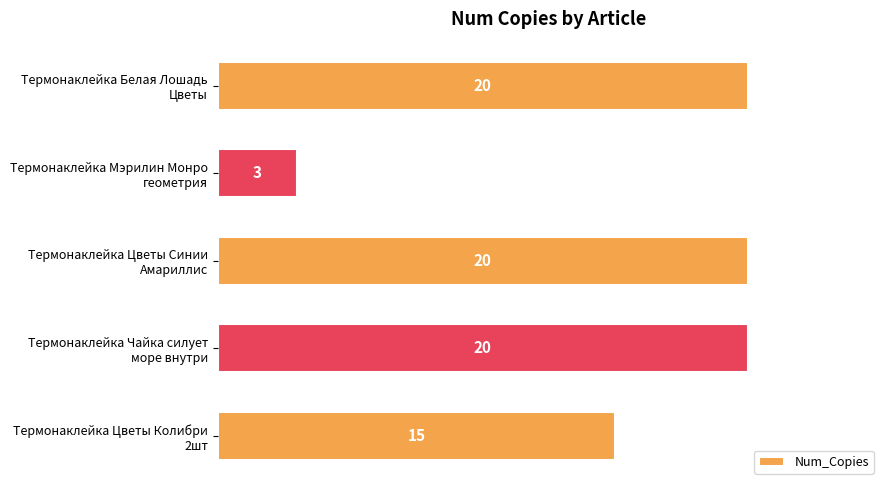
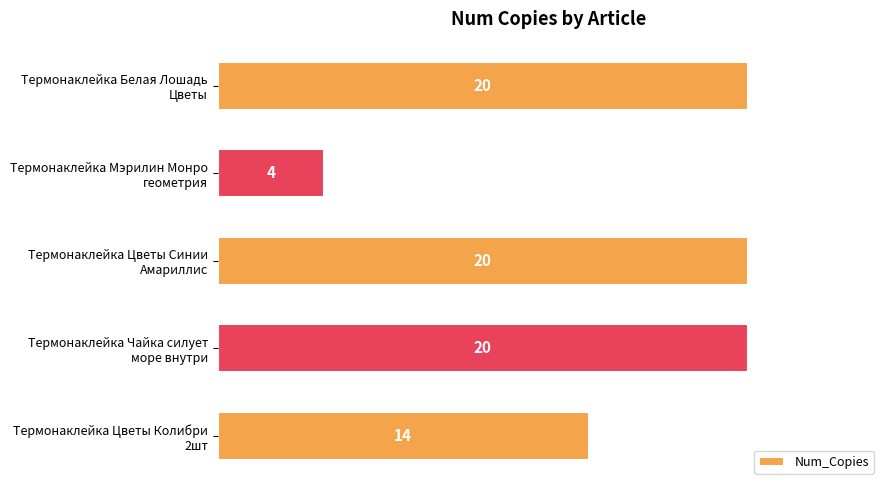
  {
    "Термонаклейка Белая Лошадь Цветы": 20,
-   "Термонаклейка Мэрилин Монро геометрия": 3,
+   "Термонаклейка Мэрилин Монро геометрия": 4,
    "Термонаклейка Цветы Синии Амариллис": 20,
    "Термонаклейка Чайка силует море внутри": 20,
-   "Термонаклейка Цветы Колибри 2шт": 15
+   "Термонаклейка Цветы Колибри 2шт": 14
  }
